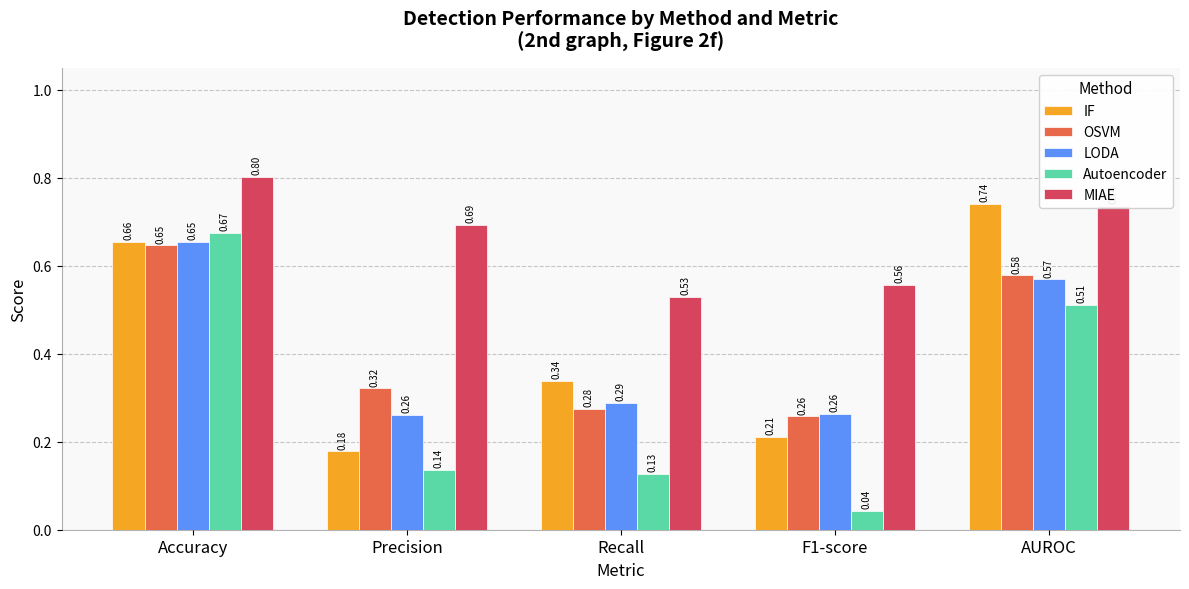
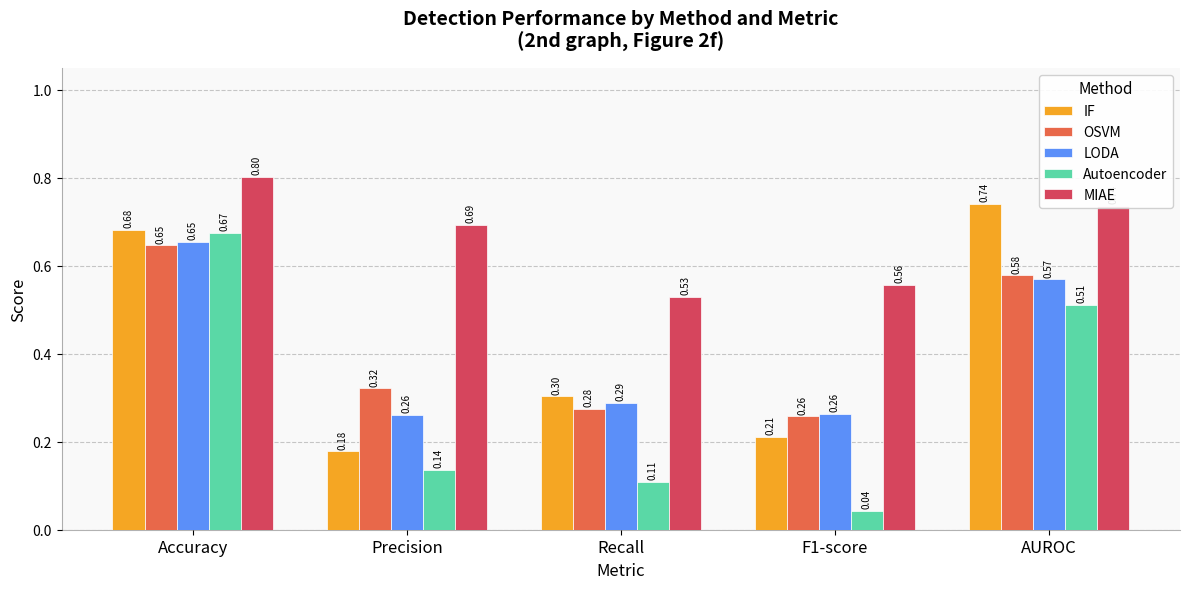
  {
    "IF": {
-     "Accuracy": 0.66,
+     "Accuracy": 0.68,
      "Precision": 0.18,
-     "Recall": 0.34,
+     "Recall": 0.30,
      "F1-score": 0.21,
      "AUROC": 0.74
    },
    "LODA": {
      "Accuracy": 0.65,
      "Precision": 0.26,
      "Recall": 0.29,
      "F1-score": 0.26,
      "AUROC": 0.57
    },
    "Autoencoder": {
      "Accuracy": 0.67,
      "Precision": 0.14,
-     "Recall": 0.13,
+     "Recall": 0.11,
      "F1-score": 0.04,
      "AUROC": 0.51
    }
  }
